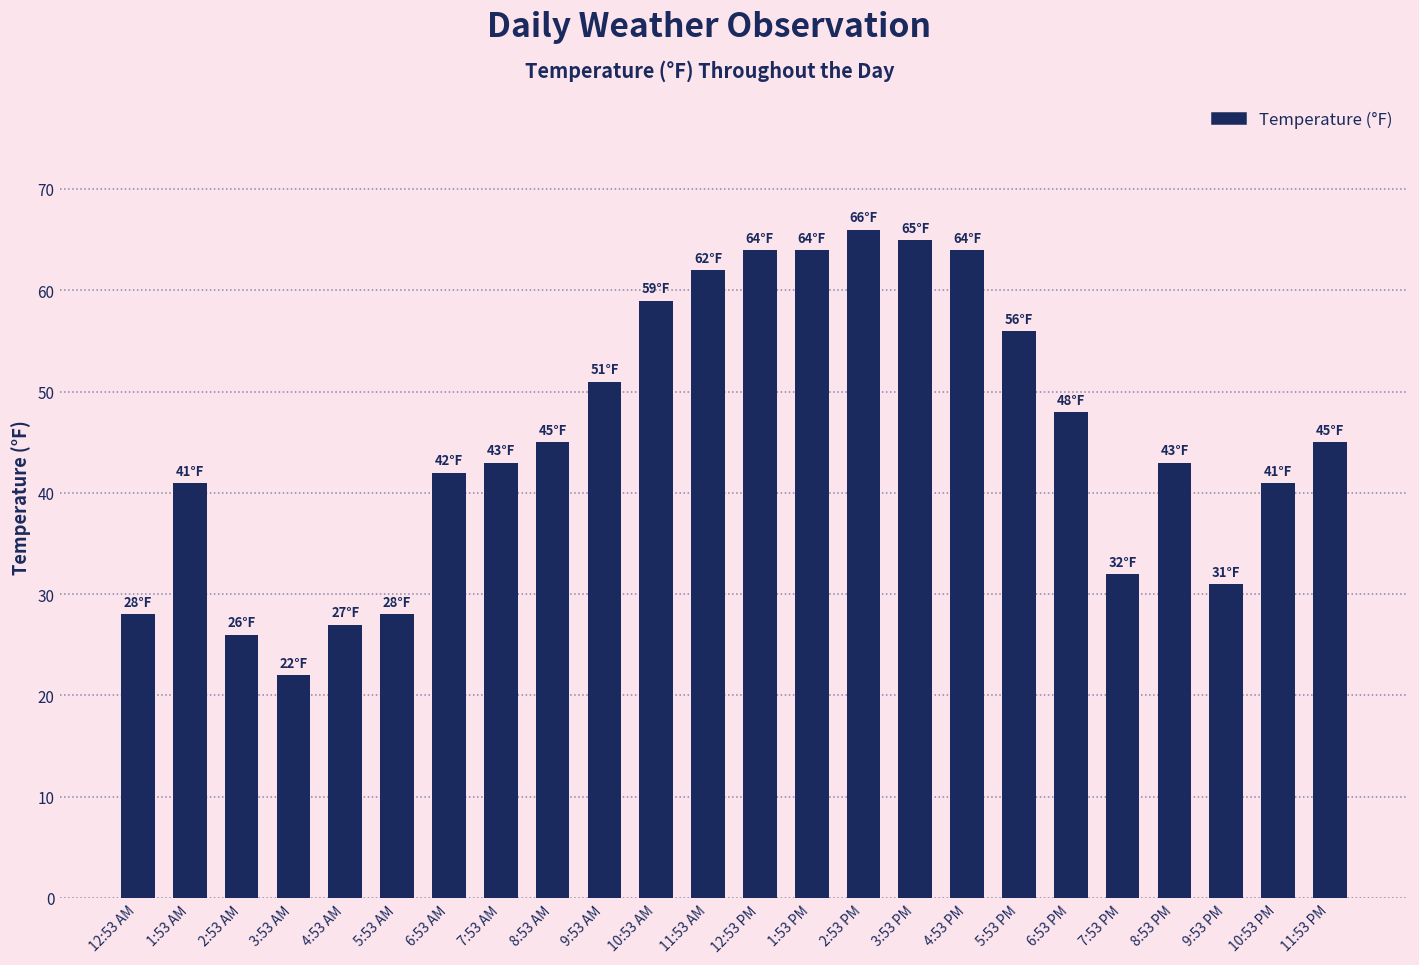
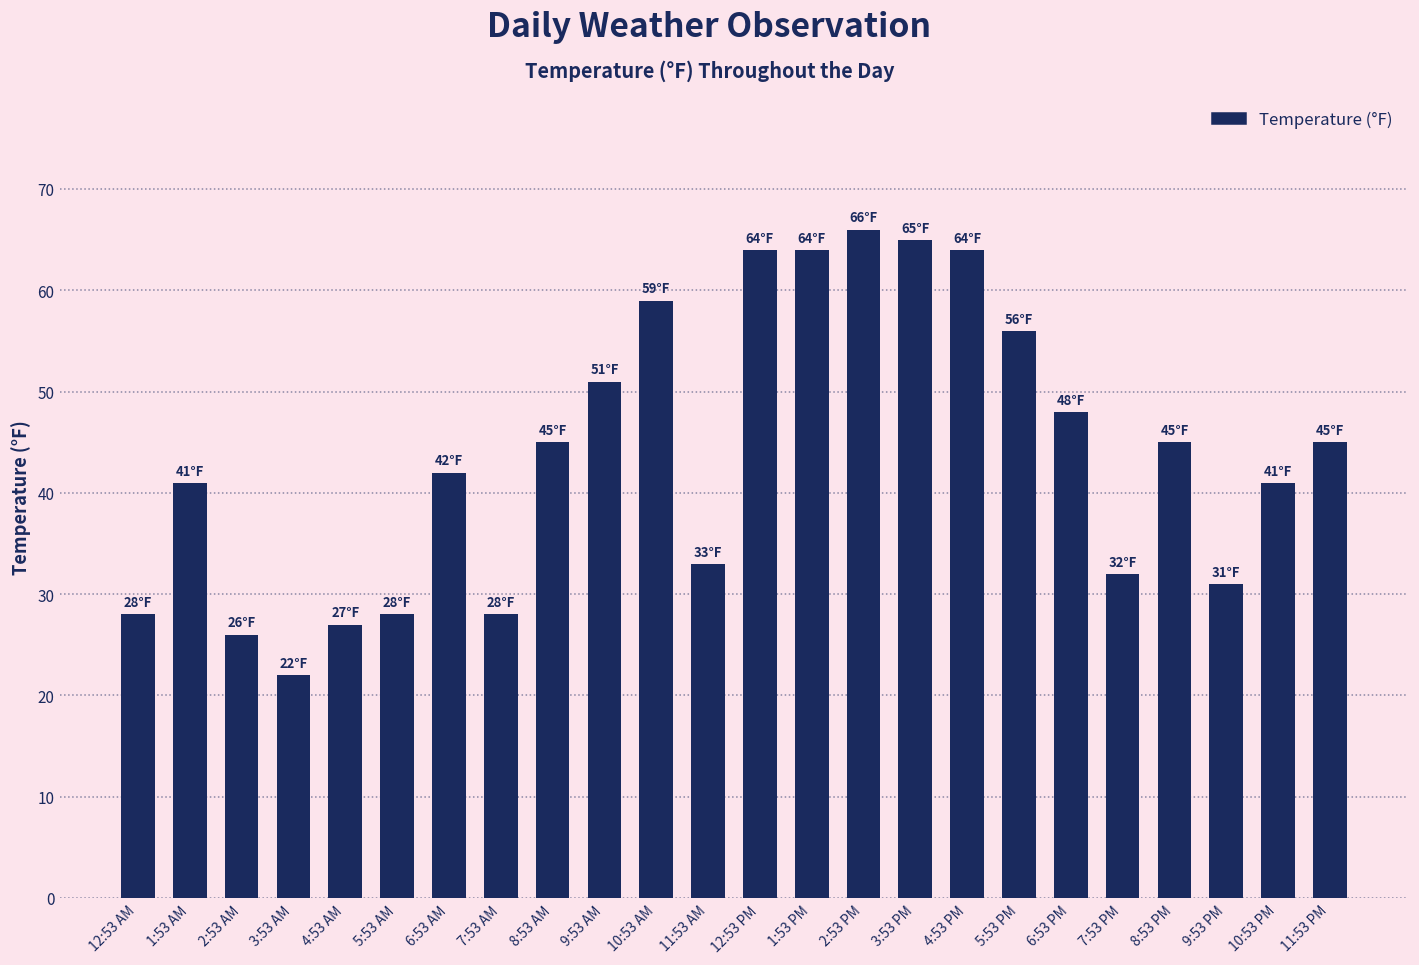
  {
    "12:53 AM": "28°F",
    "1:53 AM": "41°F",
    "2:53 AM": "26°F",
    "3:53 AM": "22°F",
    "4:53 AM": "27°F",
    "5:53 AM": "28°F",
    "6:53 AM": "42°F",
-   "7:53 AM": "43°F",
+   "7:53 AM": "28°F",
    "8:53 AM": "45°F",
    "9:53 AM": "51°F",
    "10:53 AM": "59°F",
-   "11:53 AM": "62°F",
+   "11:53 AM": "33°F",
    "12:53 PM": "64°F",
    "1:53 PM": "64°F",
    "2:53 PM": "66°F",
    "3:53 PM": "65°F",
    "4:53 PM": "64°F",
    "5:53 PM": "56°F",
    "6:53 PM": "48°F",
    "7:53 PM": "32°F",
-   "8:53 PM": "43°F",
+   "8:53 PM": "45°F",
    "9:53 PM": "31°F",
    "10:53 PM": "41°F",
    "11:53 PM": "45°F"
  }
